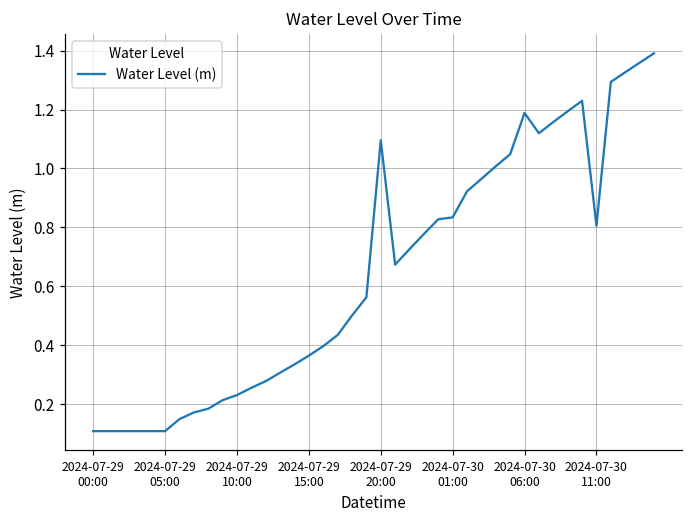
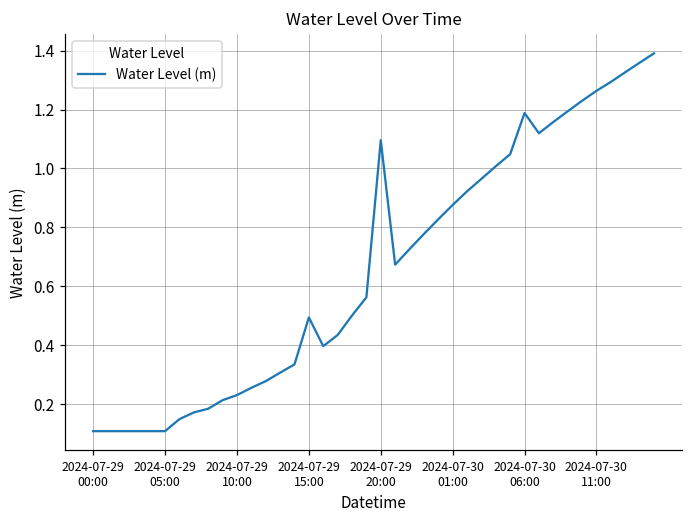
  {
    "2024-07-29 00:00": 0.11,
    "2024-07-29 05:00": 0.11,
    "2024-07-29 10:00": 0.23,
-   "2024-07-29 15:00": 0.36,
+   "2024-07-29 15:00": 0.49,
    "2024-07-29 20:00": 1.10,
-   "2024-07-30 01:00": 0.83,
+   "2024-07-30 01:00": 0.88,
    "2024-07-30 06:00": 1.19,
-   "2024-07-30 11:00": 0.81
+   "2024-07-30 11:00": 1.26
  }
